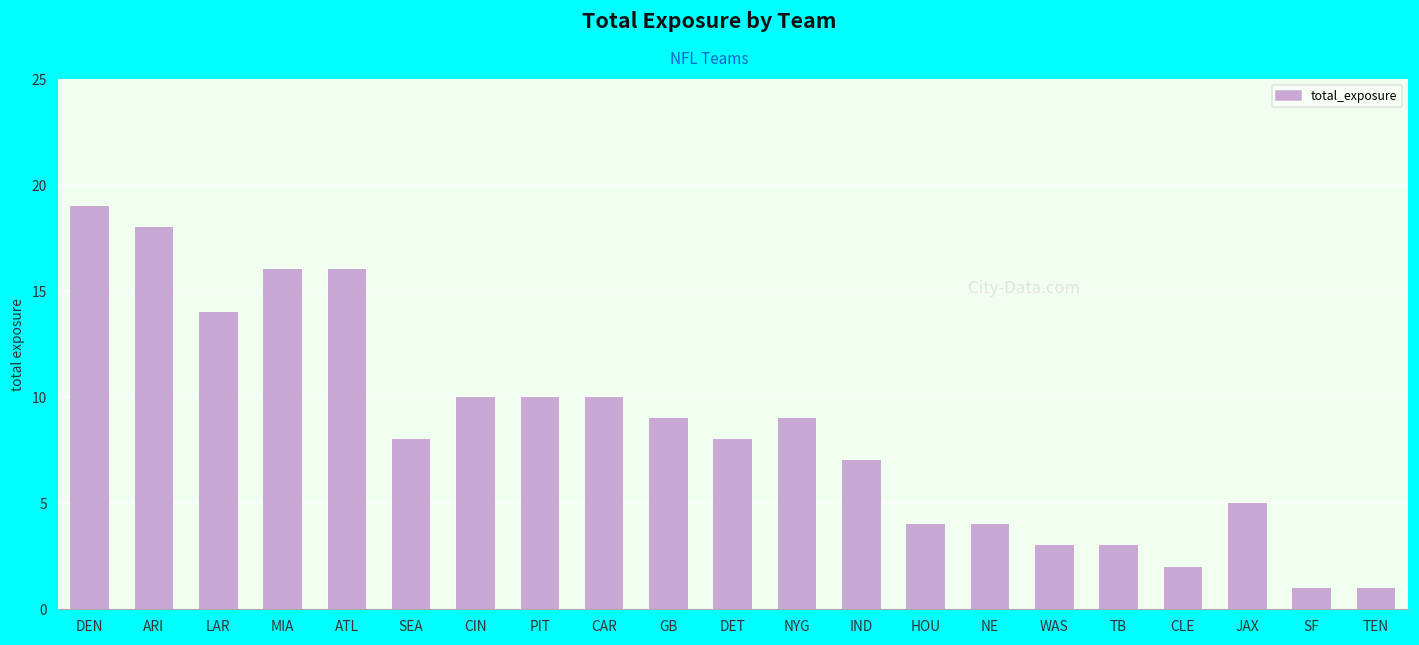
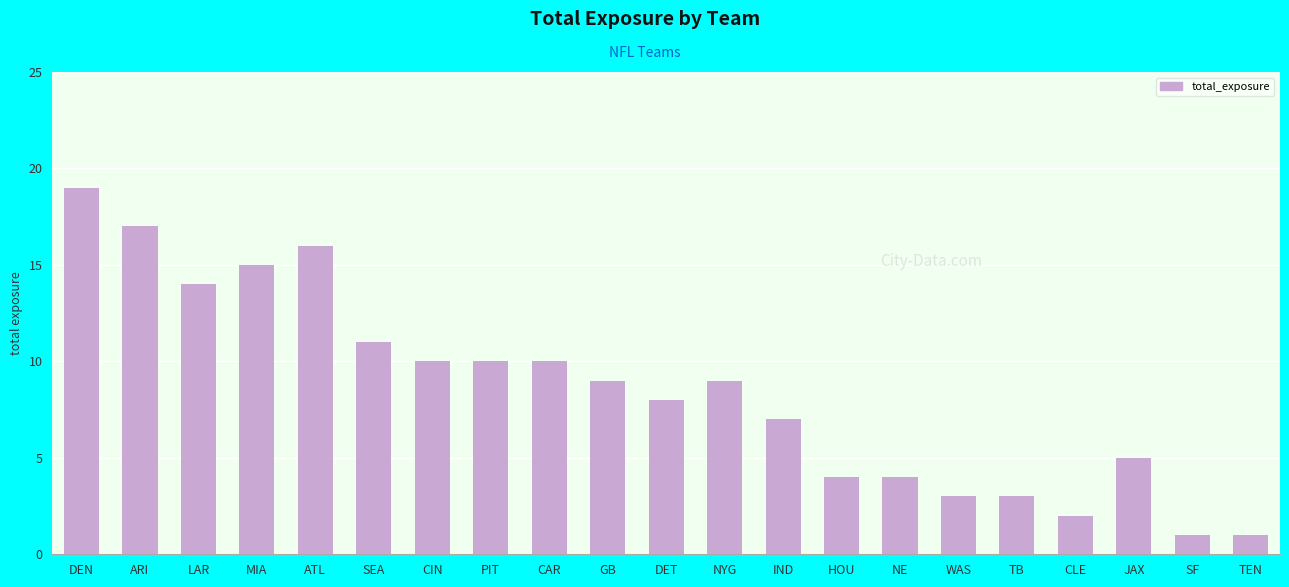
  {
    "DEN": 19,
-   "ARI": 18,
+   "ARI": 17,
    "LAR": 14,
-   "MIA": 16,
+   "MIA": 15,
    "ATL": 16,
-   "SEA": 8,
+   "SEA": 11,
    "CIN": 10,
    "PIT": 10,
    "CAR": 10,
    "GB": 9,
    "DET": 8,
    "NYG": 9,
    "IND": 7,
    "HOU": 4,
    "NE": 4,
    "WAS": 3,
    "TB": 3,
    "CLE": 2,
    "JAX": 5,
    "SF": 1,
    "TEN": 1
  }
